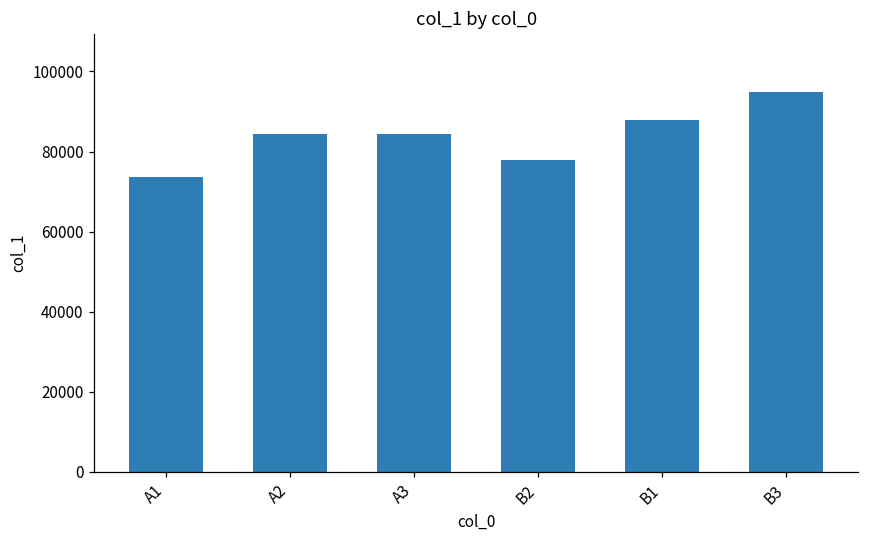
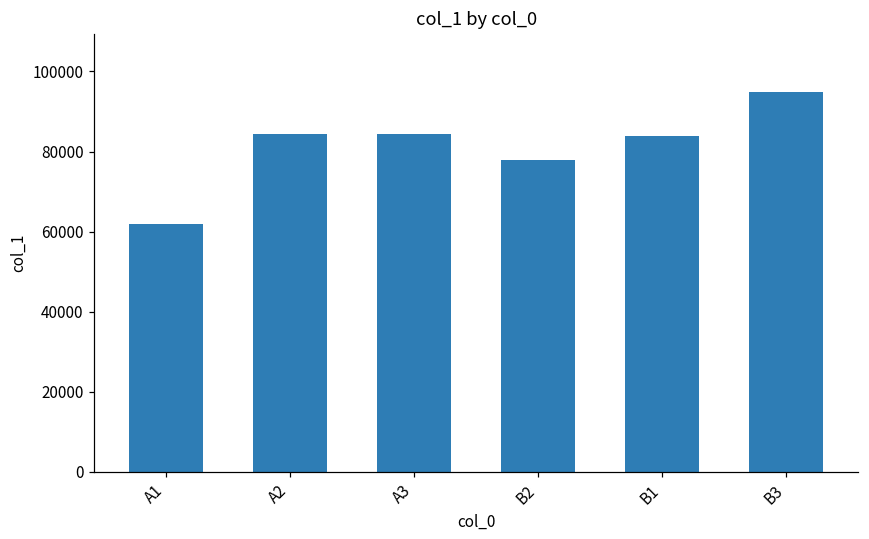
  {
-   "A1": 74000,
+   "A1": 62000,
    "A2": 84000,
    "A3": 84000,
    "B2": 78000,
-   "B1": 88000,
+   "B1": 84000,
    "B3": 95000
  }
